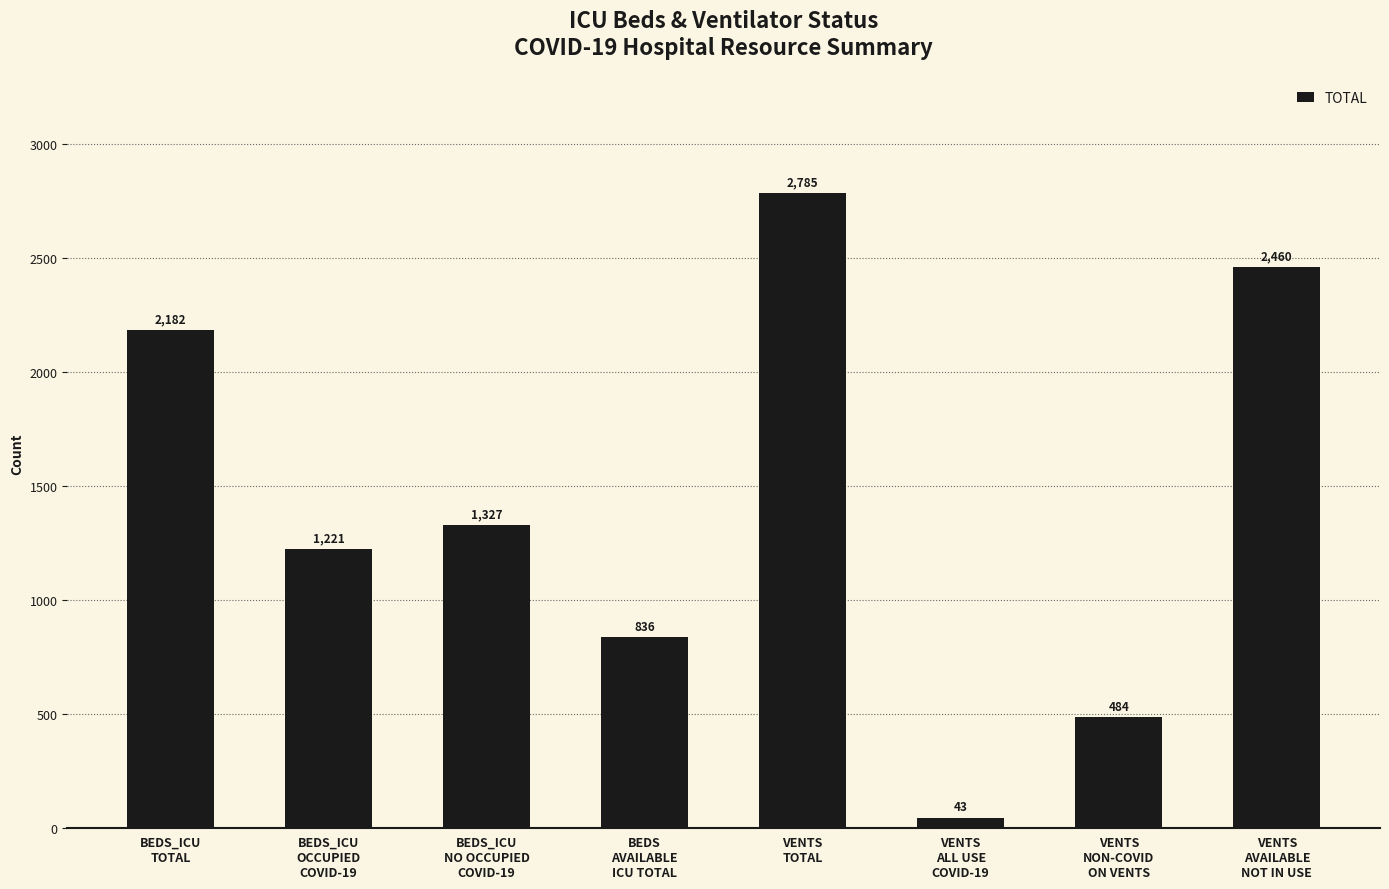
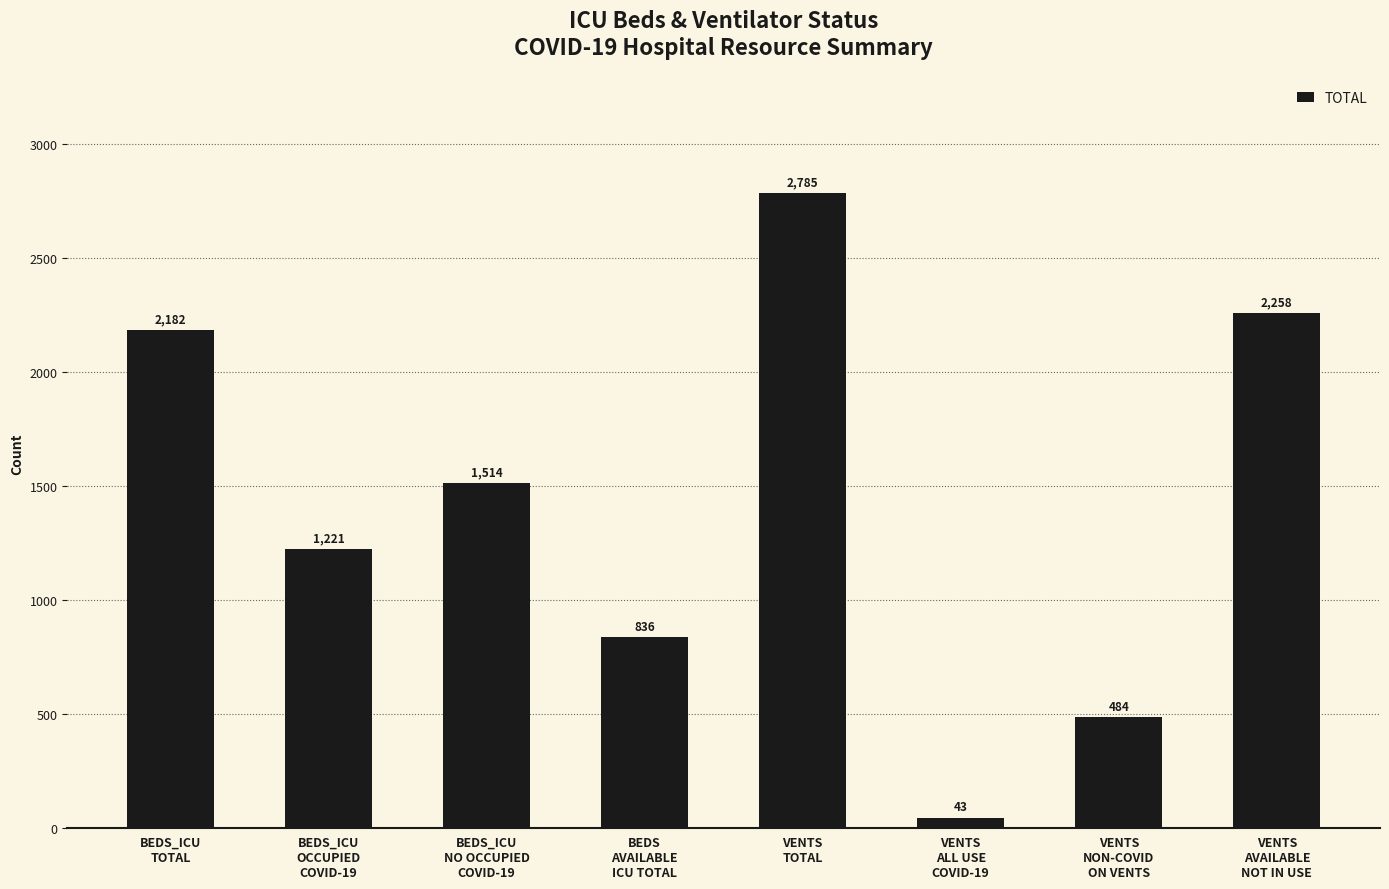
  {
    "BEDS_ICU TOTAL": "2,182",
    "BEDS_ICU OCCUPIED COVID-19": "1,221",
-   "BEDS_ICU NO OCCUPIED COVID-19": "1,327",
+   "BEDS_ICU NO OCCUPIED COVID-19": "1,514",
    "BEDS AVAILABLE ICU TOTAL": "836",
    "VENTS TOTAL": "2,785",
    "VENTS ALL USE COVID-19": "43",
    "VENTS NON-COVID ON VENTS": "484",
-   "VENTS AVAILABLE NOT IN USE": "2,460"
+   "VENTS AVAILABLE NOT IN USE": "2,258"
  }
